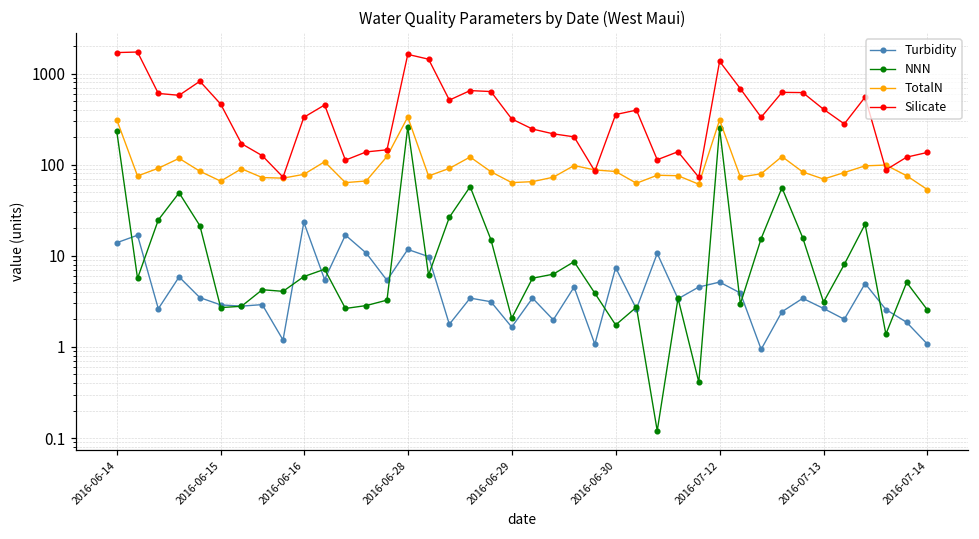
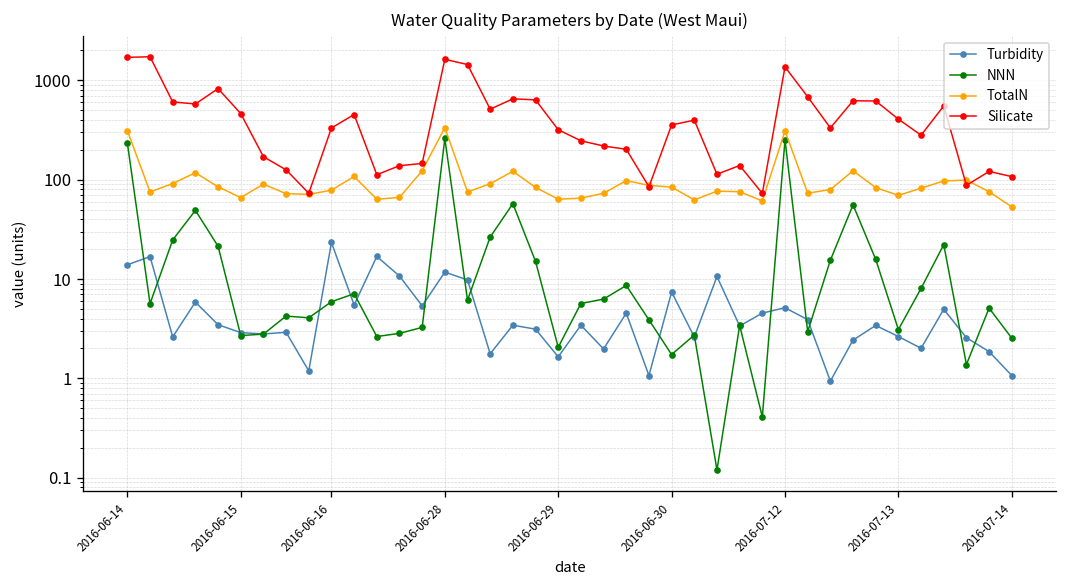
  {
    "Turbidity": {
      "2016-07-14": 1
    },
    "NNN": {
      "2016-07-14": 2.5
    },
    "TotalN": {
      "2016-07-14": 50
    },
    "Silicate": {
-     "2016-07-14": 140
+     "2016-07-14": 110
    }
  }
